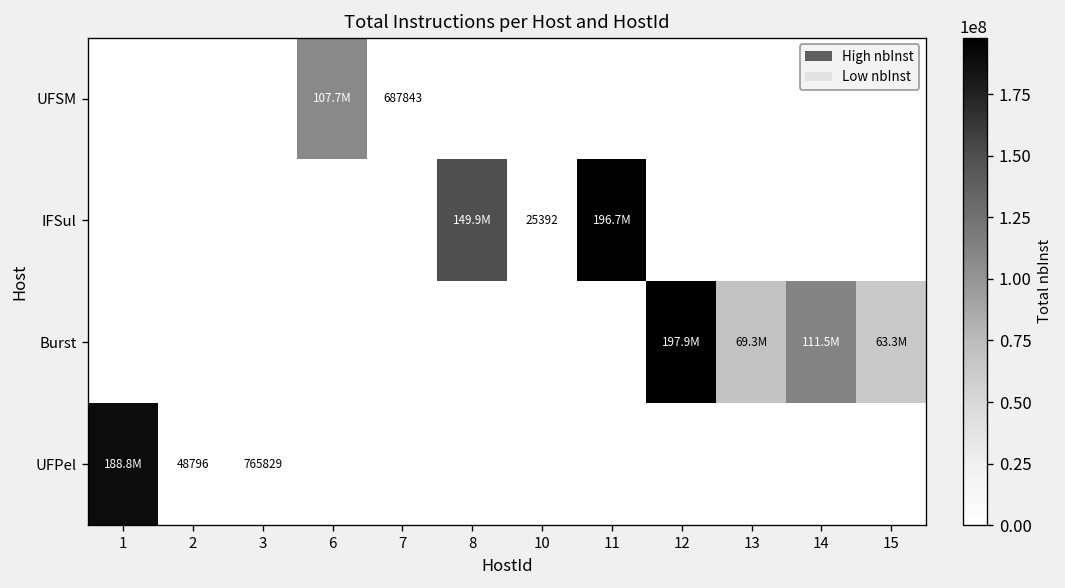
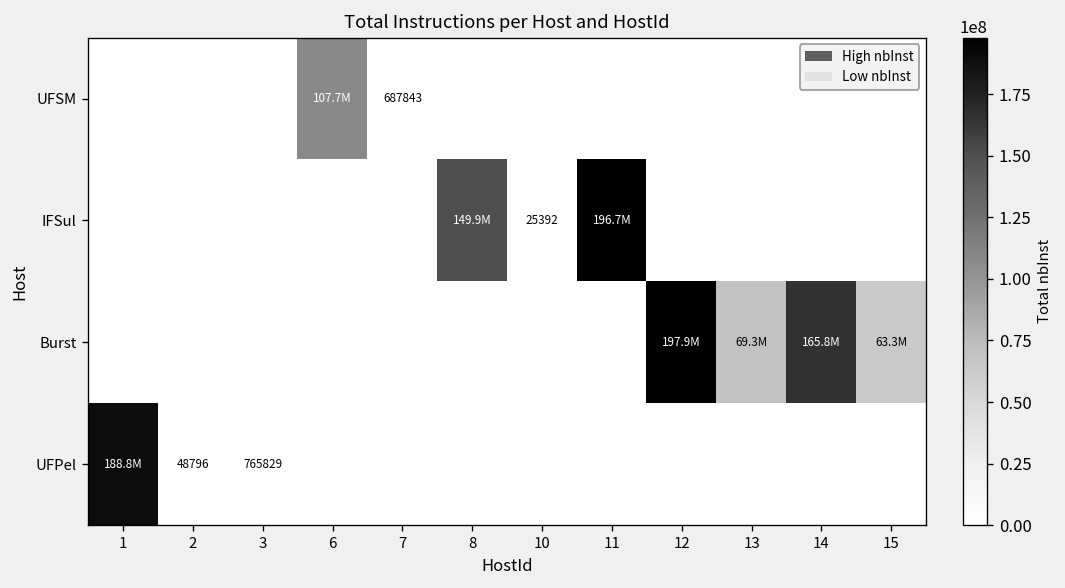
  {
    "UFSM": {
      "6": "107.7M",
      "7": "687843"
    },
    "IFSul": {
      "8": "149.9M",
      "10": "25392",
      "11": "196.7M"
    },
    "Burst": {
      "12": "197.9M",
      "13": "69.3M",
-     "14": "111.5M",
+     "14": "165.8M",
      "15": "63.3M"
    },
    "UFPel": {
      "1": "188.8M",
      "2": "48796",
      "3": "765829"
    }
  }
